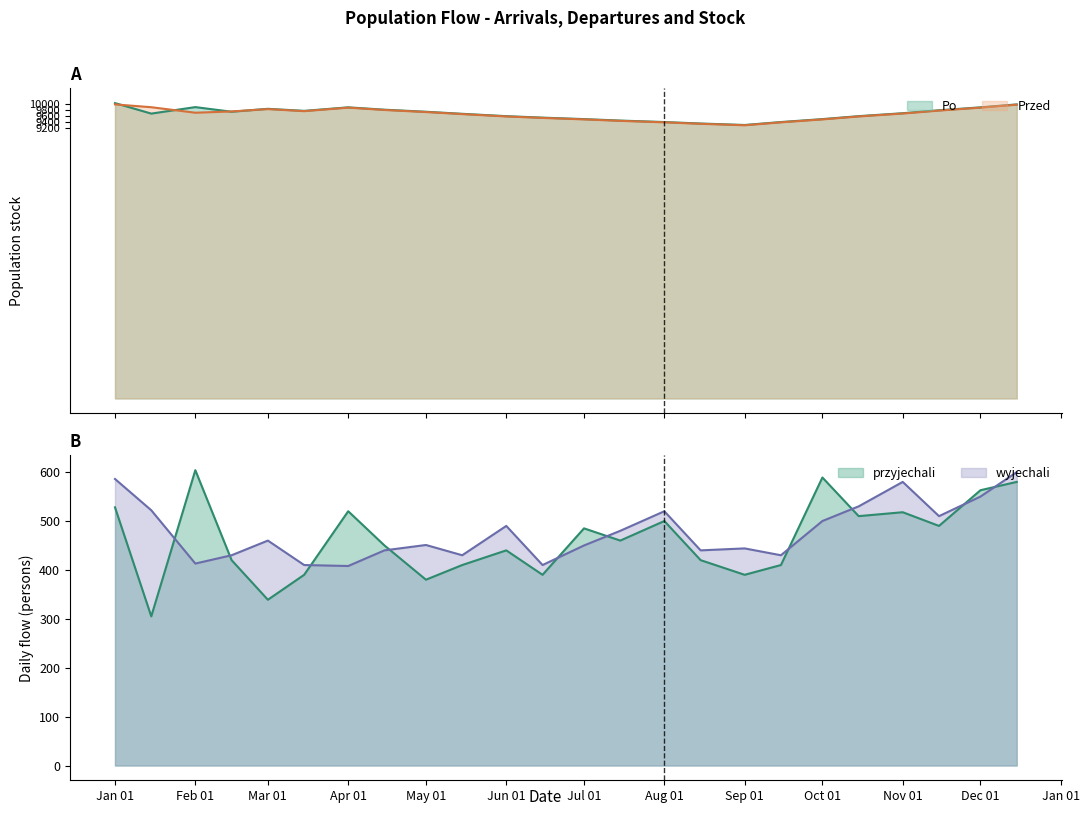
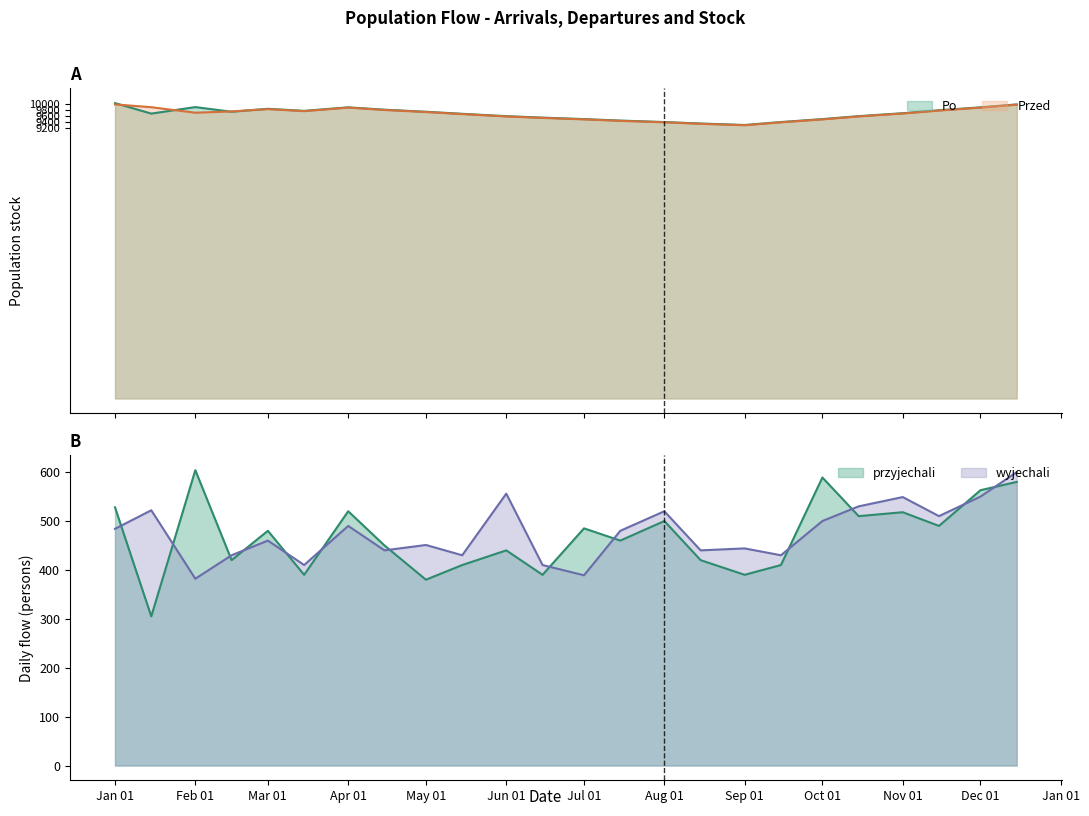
  {
    "B": {
      "przyjechali": {
        "Jan 01": 530,
        "Feb 01": 600,
-       "Mar 01": 340,
+       "Mar 01": 480,
        "Apr 01": 520,
        "May 01": 380,
        "Jun 01": 440,
        "Jul 01": 490,
        "Aug 01": 500,
        "Sep 01": 390,
        "Oct 01": 590,
        "Nov 01": 520,
        "Dec 01": 560
      },
      "wyjechali": {
-       "Jan 01": 590,
-       "Feb 01": 410,
+       "Jan 01": 480,
+       "Feb 01": 380,
        "Mar 01": 460,
-       "Apr 01": 410,
+       "Apr 01": 490,
        "May 01": 450,
-       "Jun 01": 490,
-       "Jul 01": 450,
+       "Jun 01": 560,
+       "Jul 01": 390,
        "Aug 01": 520,
        "Sep 01": 440,
        "Oct 01": 500,
-       "Nov 01": 580,
+       "Nov 01": 550,
        "Dec 01": 550
      }
    }
  }
